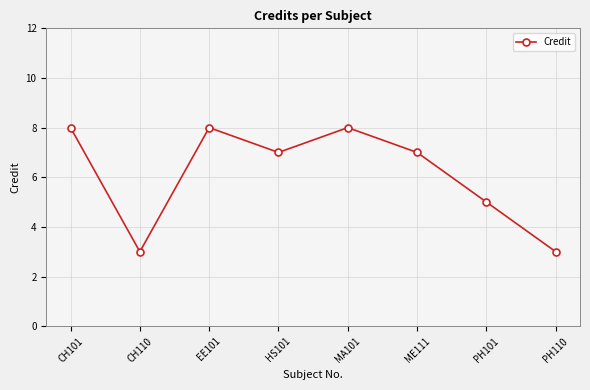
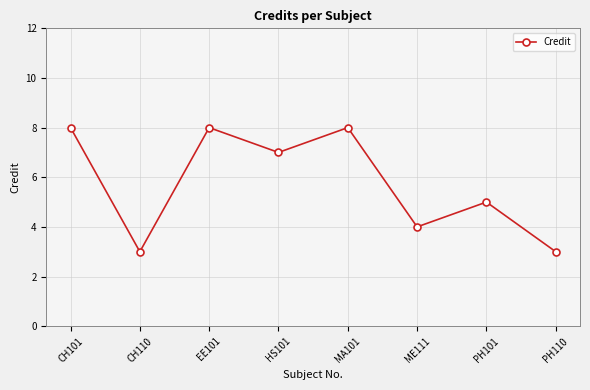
  {
    "CH101": 8,
    "CH110": 3,
    "EE101": 8,
    "HS101": 7,
    "MA101": 8,
-   "ME111": 7,
+   "ME111": 4,
    "PH101": 5,
    "PH110": 3
  }
